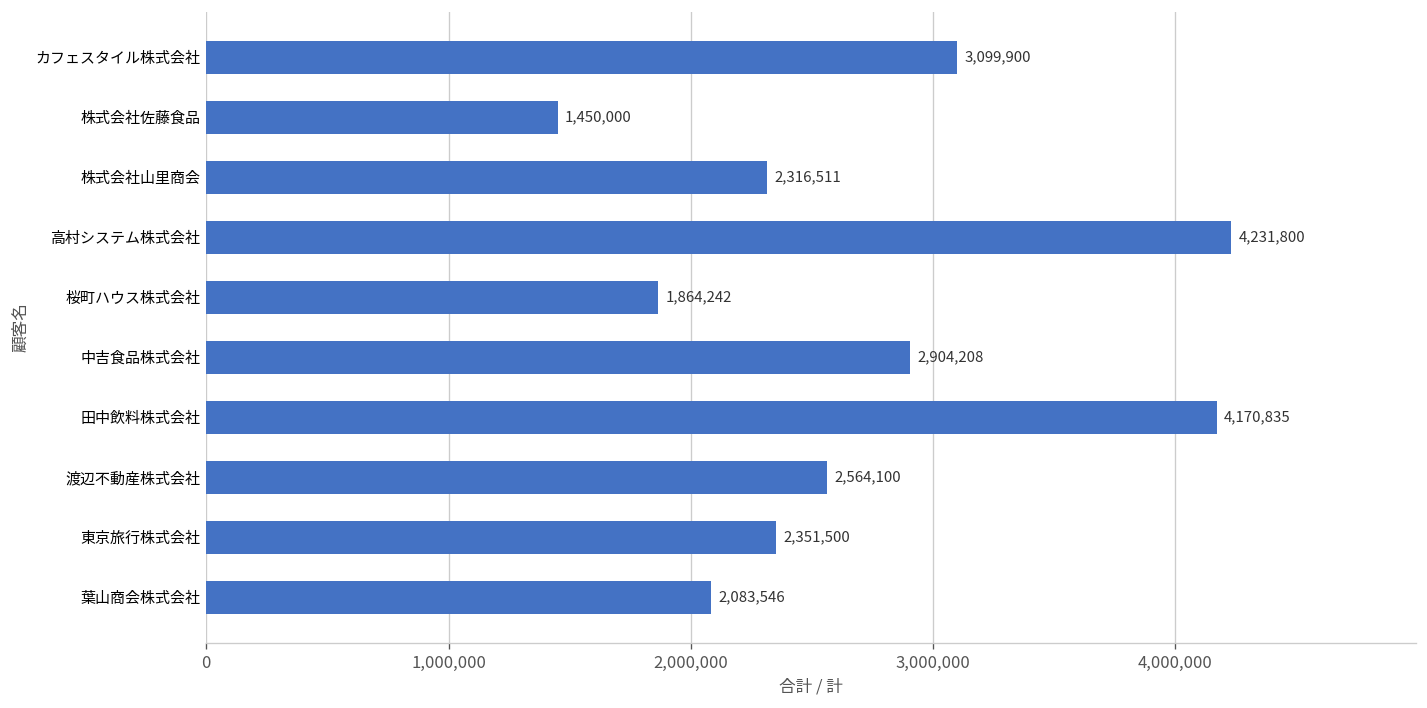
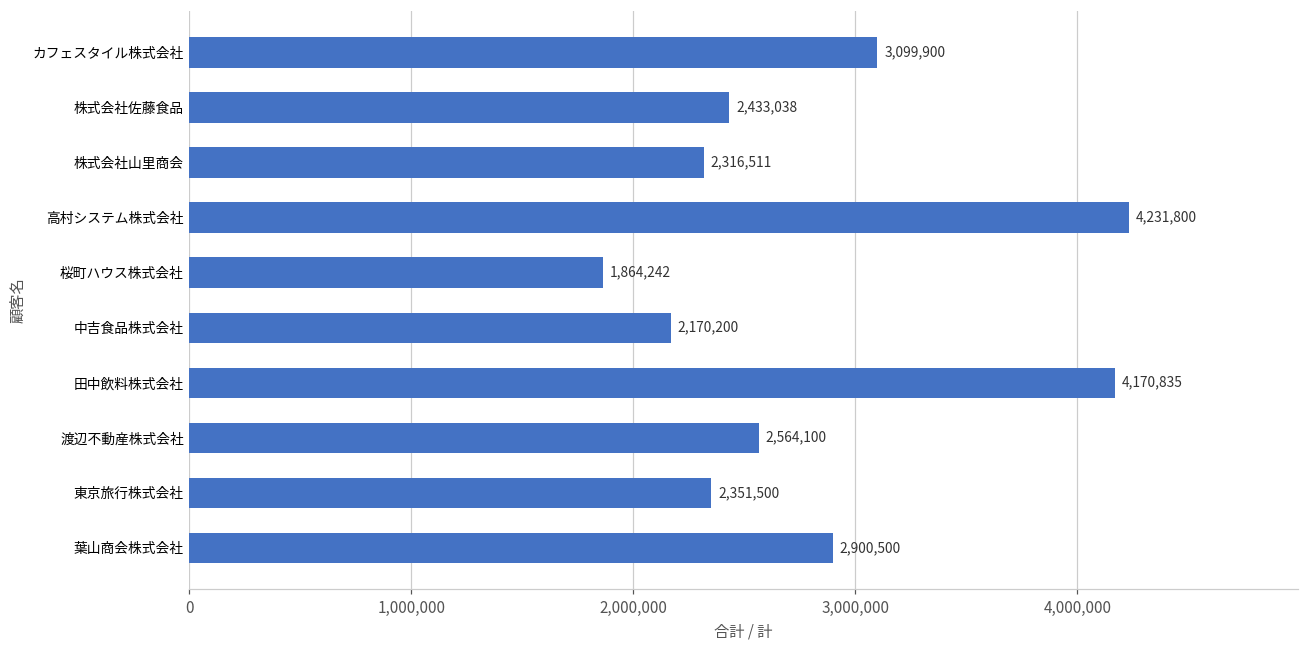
  {
    "カフェスタイル株式会社": "3,099,900",
-   "株式会社佐藤食品": "1,450,000",
+   "株式会社佐藤食品": "2,433,038",
    "株式会社山里商会": "2,316,511",
    "高村システム株式会社": "4,231,800",
    "桜町ハウス株式会社": "1,864,242",
-   "中吉食品株式会社": "2,904,208",
+   "中吉食品株式会社": "2,170,200",
    "田中飲料株式会社": "4,170,835",
    "渡辺不動産株式会社": "2,564,100",
    "東京旅行株式会社": "2,351,500",
-   "葉山商会株式会社": "2,083,546"
+   "葉山商会株式会社": "2,900,500"
  }
